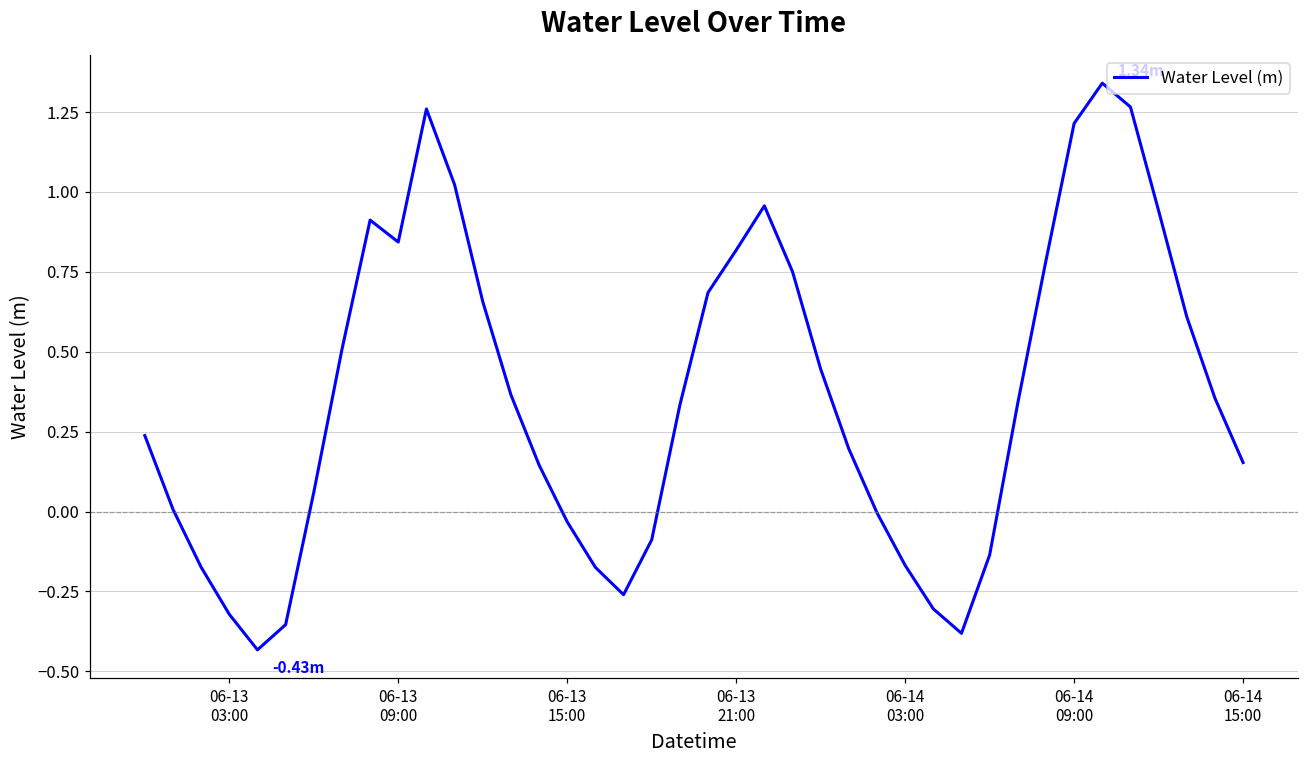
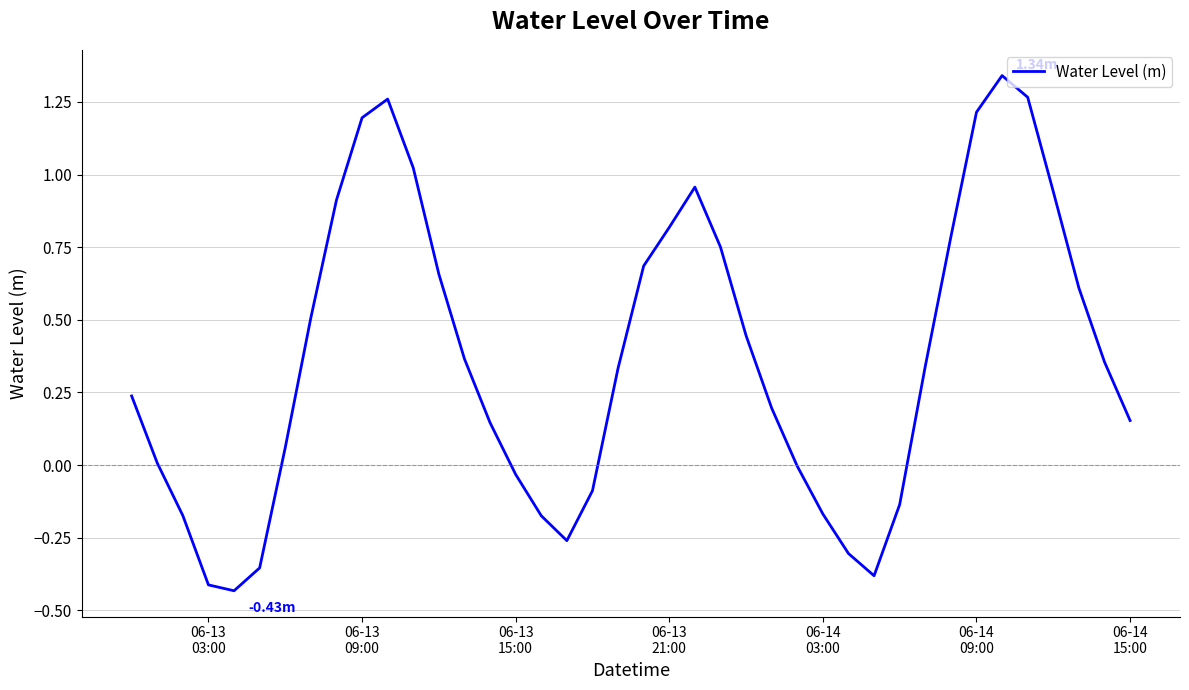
  {
-   "06-13 03:00": -0.32,
-   "06-13 09:00": 0.84,
+   "06-13 03:00": -0.41,
+   "06-13 09:00": 1.20,
    "06-13 15:00": -0.03,
    "06-13 21:00": 0.82,
    "06-14 03:00": -0.17,
    "06-14 09:00": 1.21,
    "06-14 15:00": 0.15
  }
